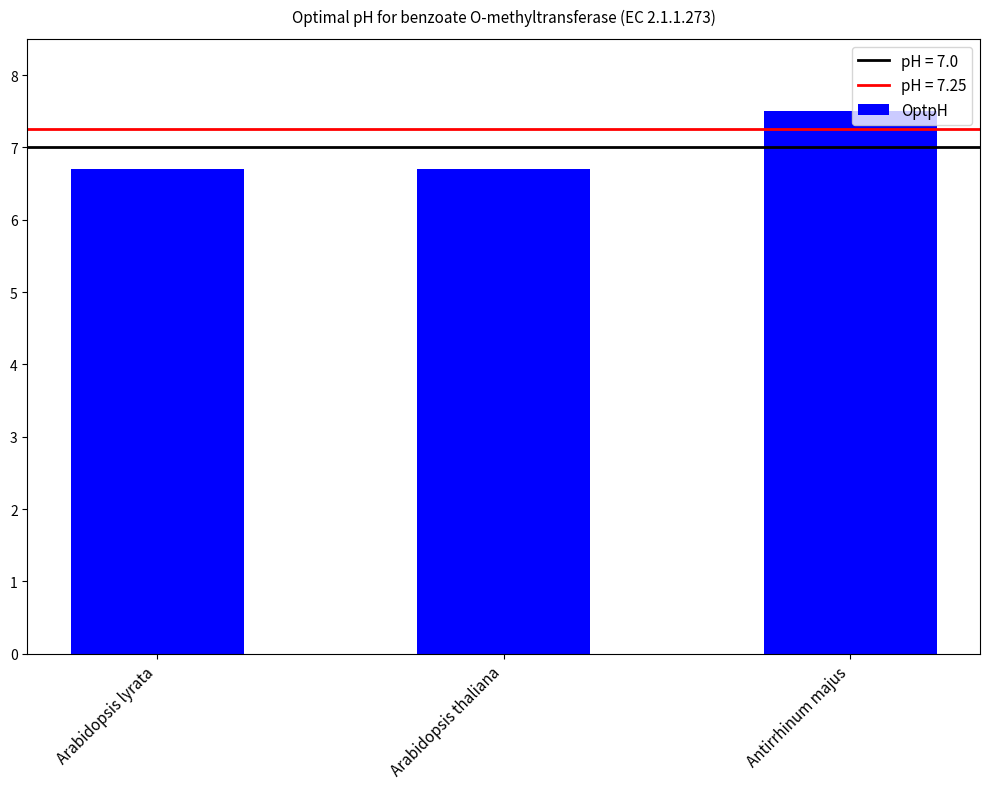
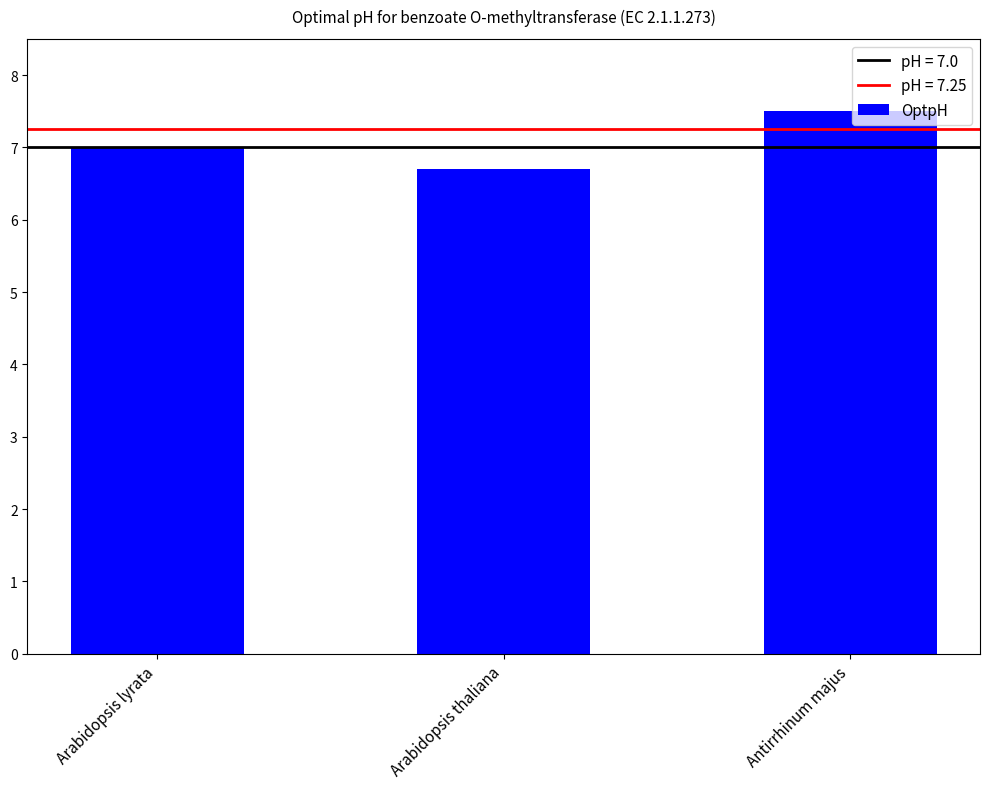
  {
-   "Arabidopsis lyrata": 6.7,
+   "Arabidopsis lyrata": 7.0,
    "Arabidopsis thaliana": 6.7,
    "Antirrhinum majus": 7.5
  }
